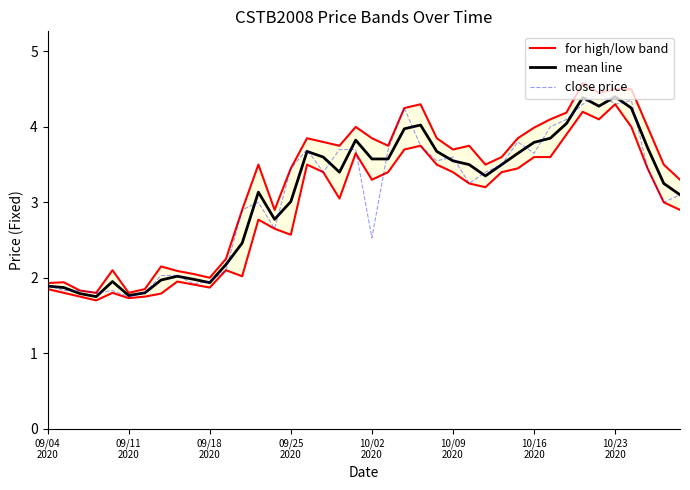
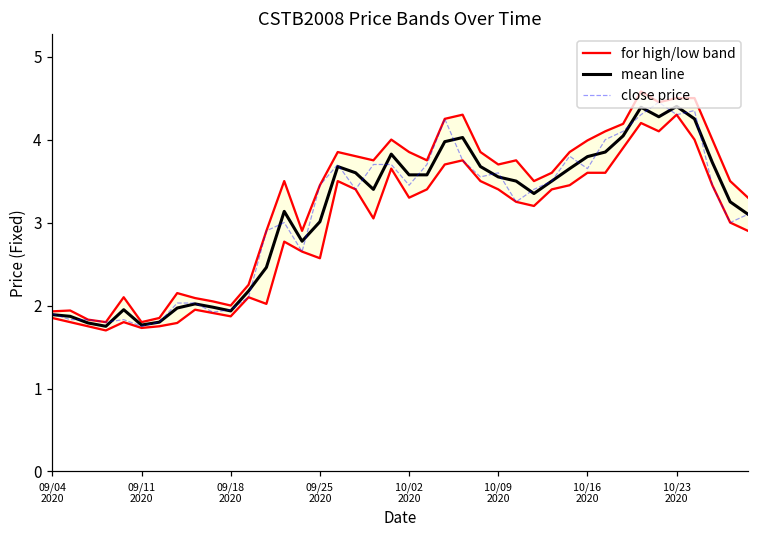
  {
    "mean line": {
      "09/25 2020": 3.0,
      "10/02 2020": 3.6,
      "10/09 2020": 3.6,
      "10/16 2020": 3.8
    },
    "close price": {
-     "10/02 2020": 2.5,
+     "10/02 2020": 3.5,
      "10/09 2020": 3.6,
      "10/16 2020": 3.7
    }
  }
